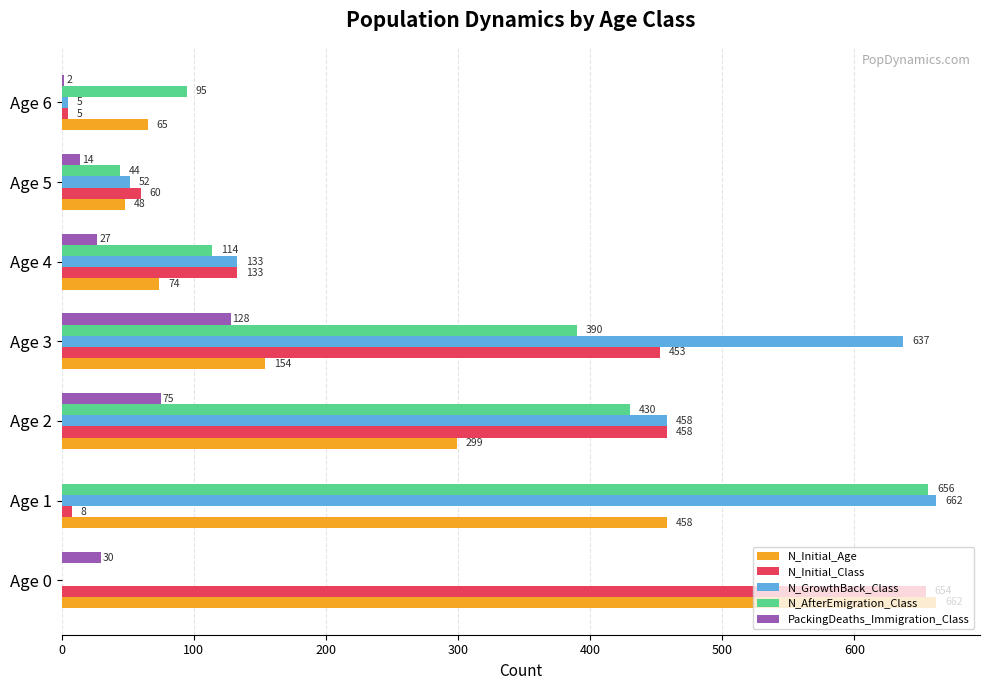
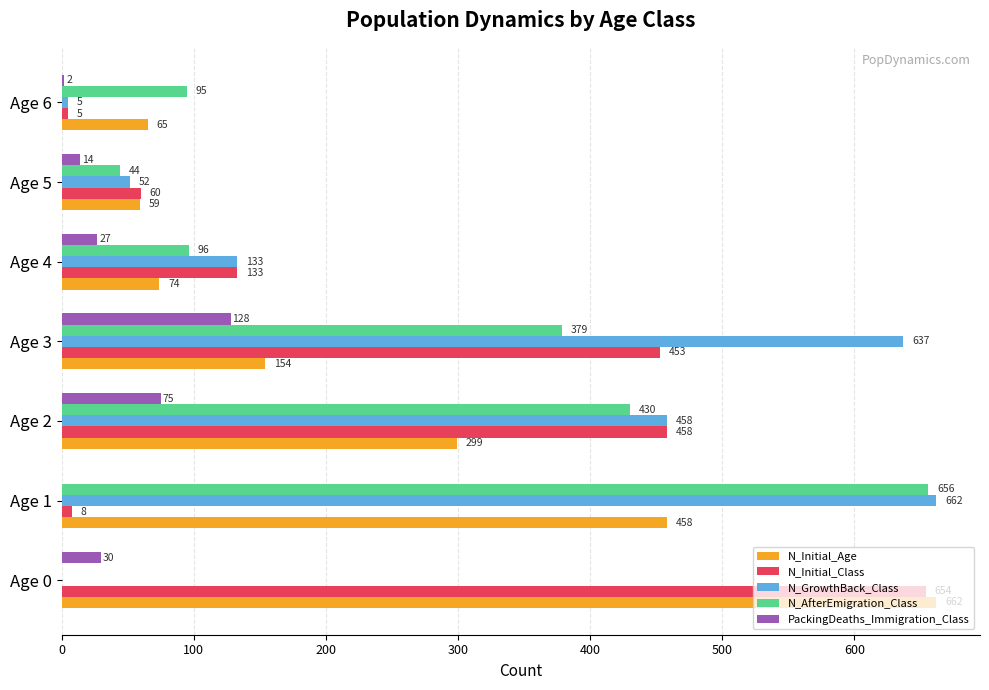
  {
    "N_Initial_Age": {
      "Age 6": 65,
-     "Age 5": 48,
+     "Age 5": 59,
      "Age 4": 74,
      "Age 3": 154,
      "Age 2": 299,
      "Age 1": 458
    },
    "N_Initial_Class": {
      "Age 6": 5,
      "Age 5": 60,
      "Age 4": 133,
      "Age 3": 453,
      "Age 2": 458,
      "Age 1": 8
    },
    "N_GrowthBack_Class": {
      "Age 6": 5,
      "Age 5": 52,
      "Age 4": 133,
      "Age 3": 637,
      "Age 2": 458,
      "Age 1": 662
    },
    "N_AfterEmigration_Class": {
      "Age 6": 95,
      "Age 5": 44,
-     "Age 4": 114,
-     "Age 3": 390,
+     "Age 4": 96,
+     "Age 3": 379,
      "Age 2": 430,
      "Age 1": 656
    },
    "PackingDeaths_Immigration_Class": {
      "Age 6": 2,
      "Age 5": 14,
      "Age 4": 27,
      "Age 3": 128,
      "Age 2": 75,
      "Age 0": 30
    }
  }
